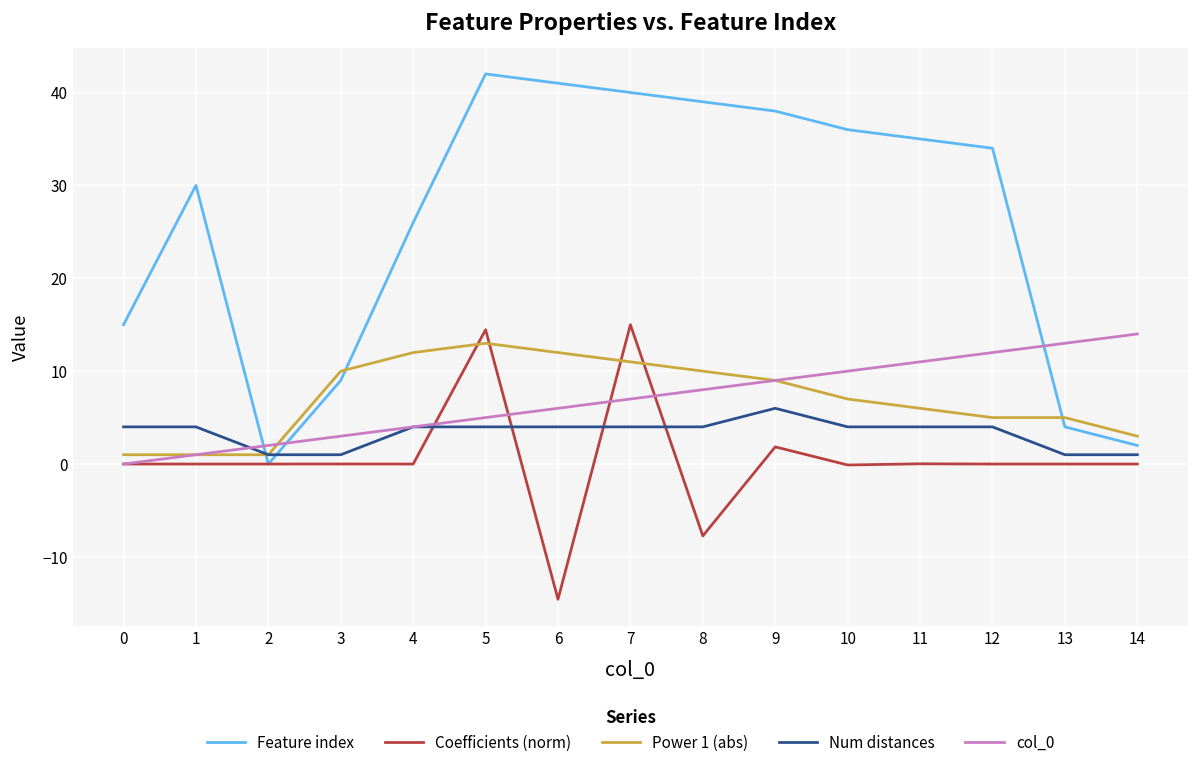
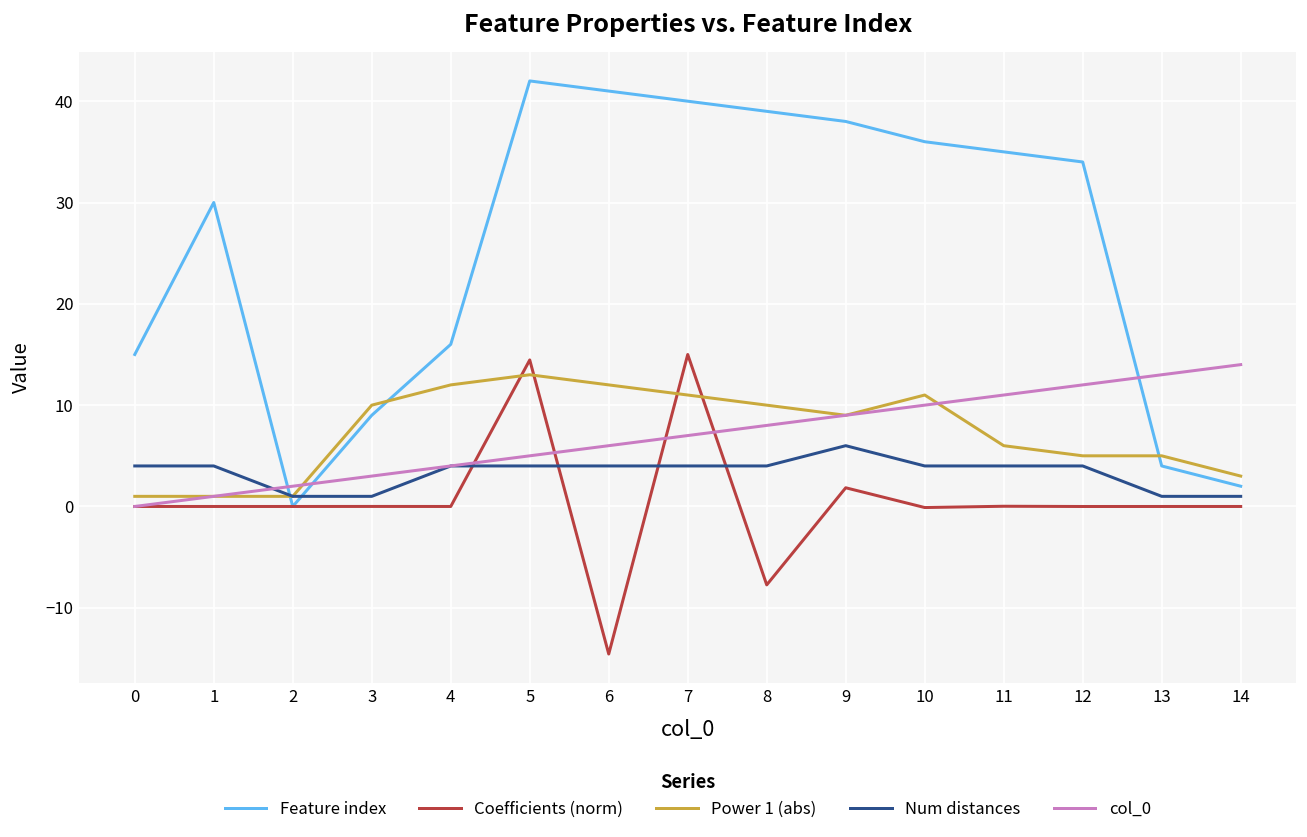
  {
    "Feature index": {
      "0": 15,
      "1": 30,
      "3": 9,
-     "4": 26,
+     "4": 16,
      "5": 42,
      "6": 41,
      "7": 40,
      "8": 39,
      "9": 38,
      "10": 36,
      "11": 35,
      "12": 34,
      "13": 4,
      "14": 2
    },
    "Coefficients (norm)": {
      "1": 0,
      "3": 0,
      "4": 0,
      "5": 14,
      "6": -15,
      "7": 15,
      "8": -8,
      "9": 2,
      "10": 0,
      "11": 0,
      "12": 0,
      "13": 0,
      "14": 0
    },
    "Power 1 (abs)": {
      "0": 1,
      "3": 10,
      "4": 12,
      "5": 13,
      "6": 12,
      "7": 11,
      "8": 10,
-     "10": 7,
+     "10": 11,
      "11": 6,
      "12": 5,
      "13": 5,
      "14": 3
    },
    "Num distances": {
      "0": 4,
      "1": 4,
      "3": 1,
      "5": 4,
      "6": 4,
      "7": 4,
      "8": 4,
      "9": 6,
      "10": 4,
      "11": 4,
      "12": 4,
      "13": 1,
      "14": 1
    },
    "col_0": {
      "2": 2,
      "3": 3,
      "5": 5,
      "6": 6,
      "7": 7,
      "8": 8,
      "10": 10,
      "11": 11,
      "12": 12,
      "13": 13,
      "14": 14
    }
  }
